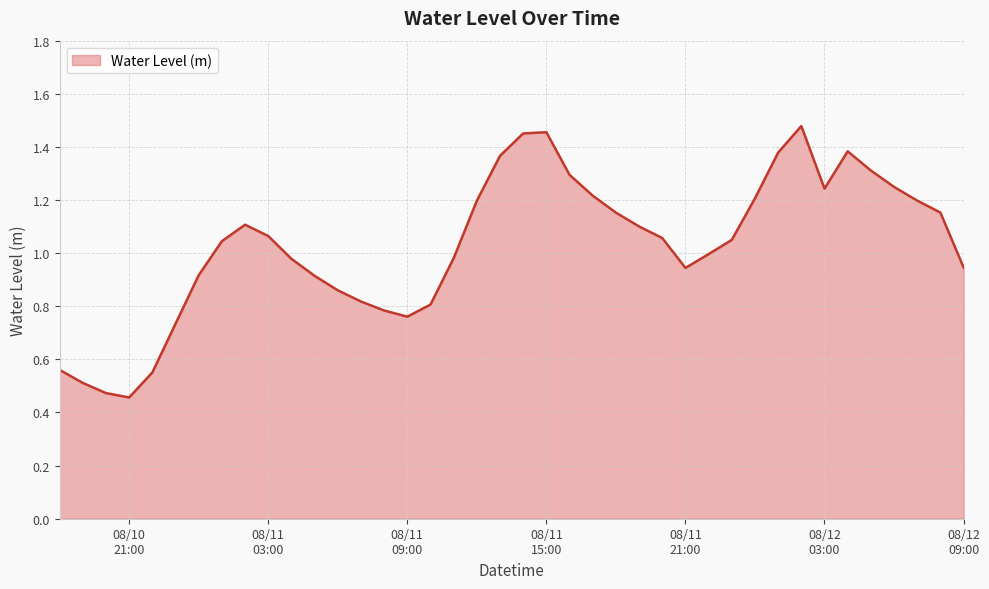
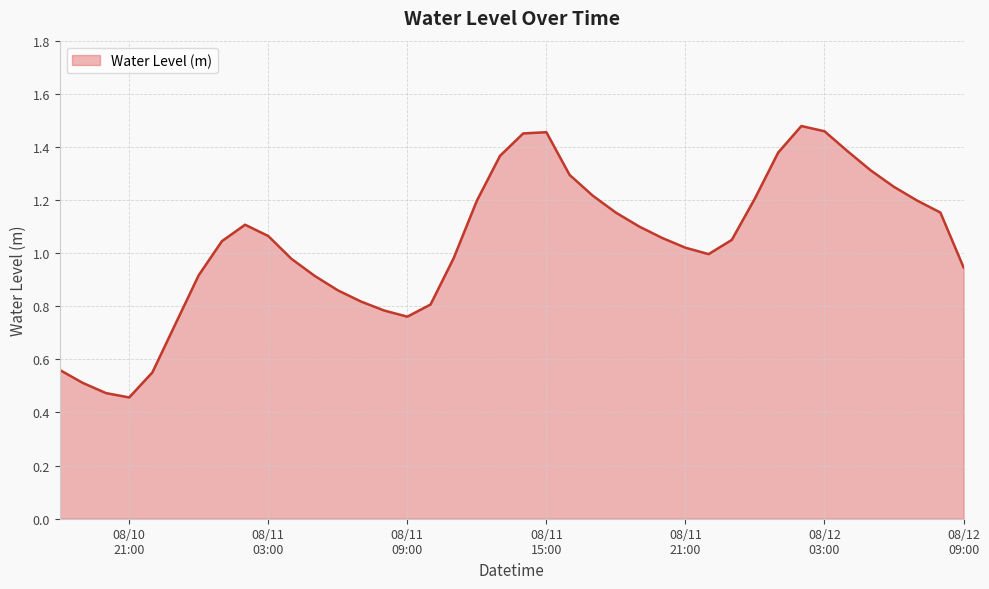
  {
    "08/10 21:00": 0.46,
    "08/11 03:00": 1.06,
    "08/11 09:00": 0.76,
    "08/11 15:00": 1.46,
-   "08/11 21:00": 0.94,
-   "08/12 03:00": 1.24,
+   "08/11 21:00": 1.02,
+   "08/12 03:00": 1.46,
    "08/12 09:00": 0.95
  }
